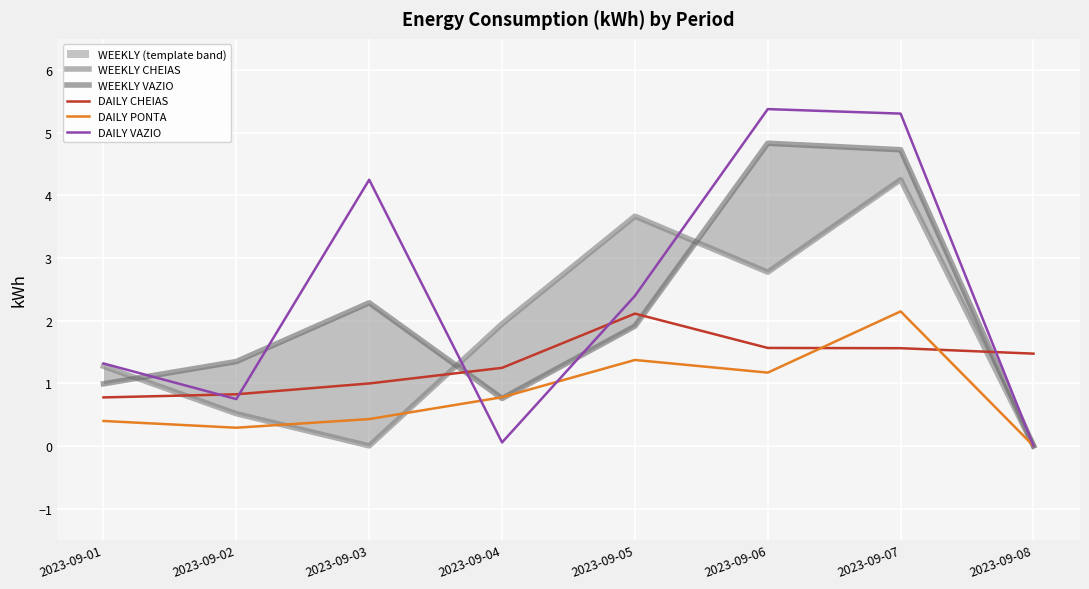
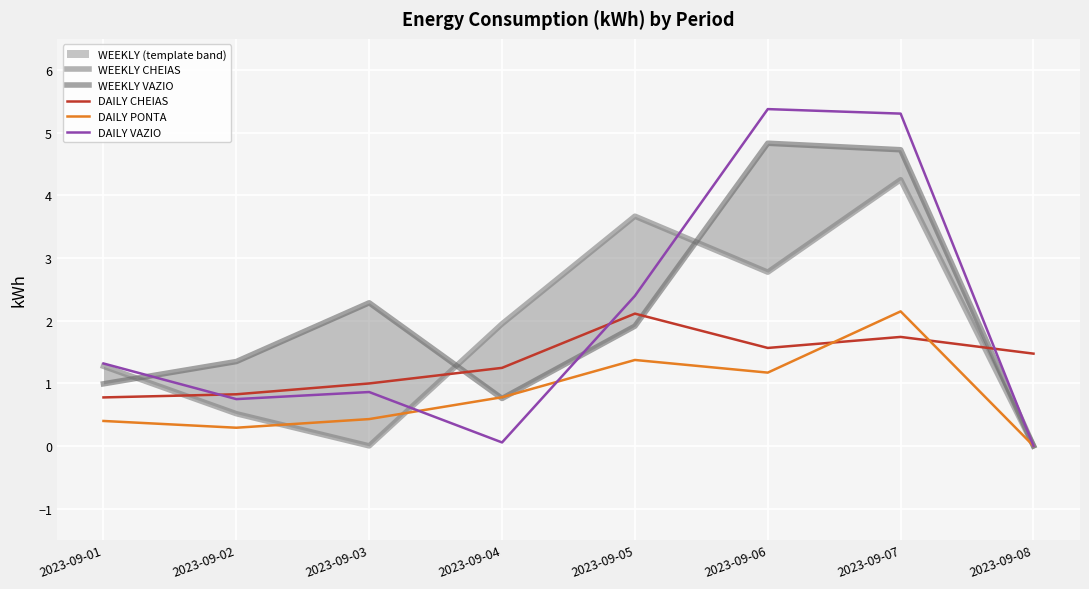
  {
    "DAILY CHEIAS": {
      "2023-09-01": 0.8,
      "2023-09-02": 0.8,
      "2023-09-03": 1.0,
      "2023-09-04": 1.2,
      "2023-09-05": 2.1,
      "2023-09-06": 1.6,
-     "2023-09-07": 1.6,
+     "2023-09-07": 1.7,
      "2023-09-08": 1.5
    },
    "DAILY PONTA": {
      "2023-09-01": 0.4,
      "2023-09-02": 0.3,
      "2023-09-03": 0.4,
      "2023-09-05": 1.4,
      "2023-09-06": 1.2,
      "2023-09-07": 2.1
    },
    "DAILY VAZIO": {
      "2023-09-01": 1.3,
      "2023-09-02": 0.7,
-     "2023-09-03": 4.3,
+     "2023-09-03": 0.9,
      "2023-09-04": 0.1,
      "2023-09-05": 2.4,
      "2023-09-06": 5.4,
      "2023-09-07": 5.3
    }
  }
